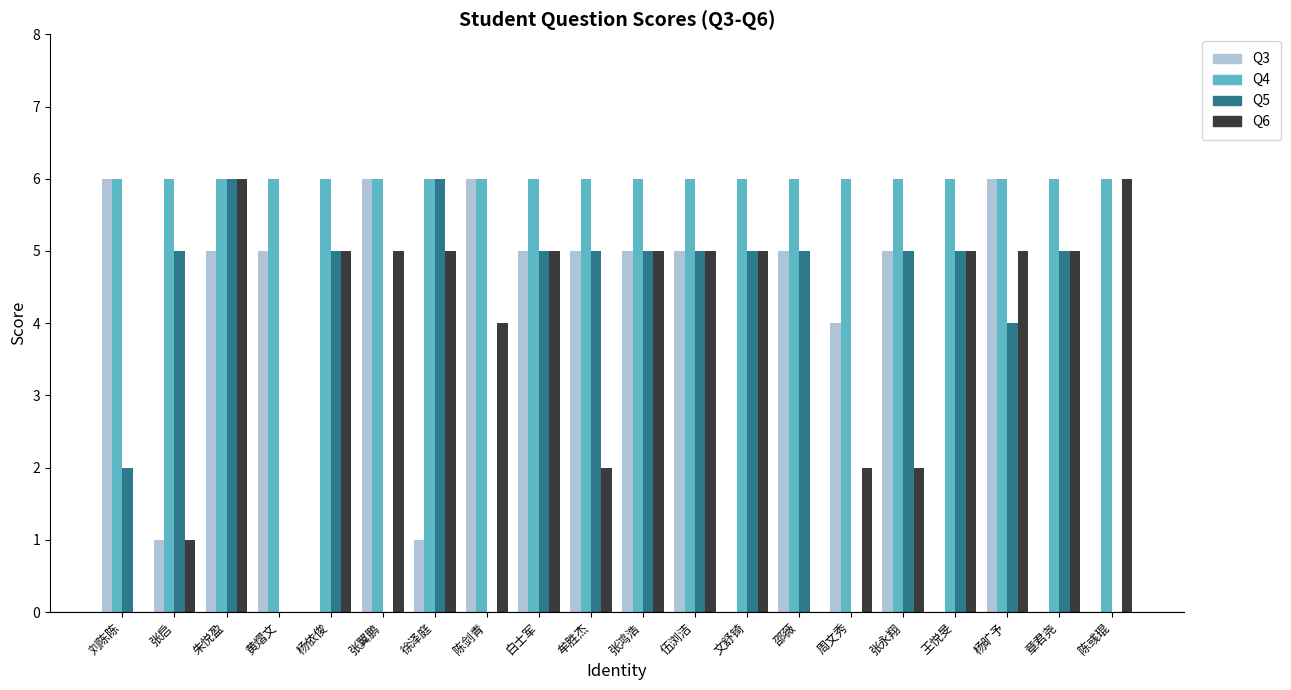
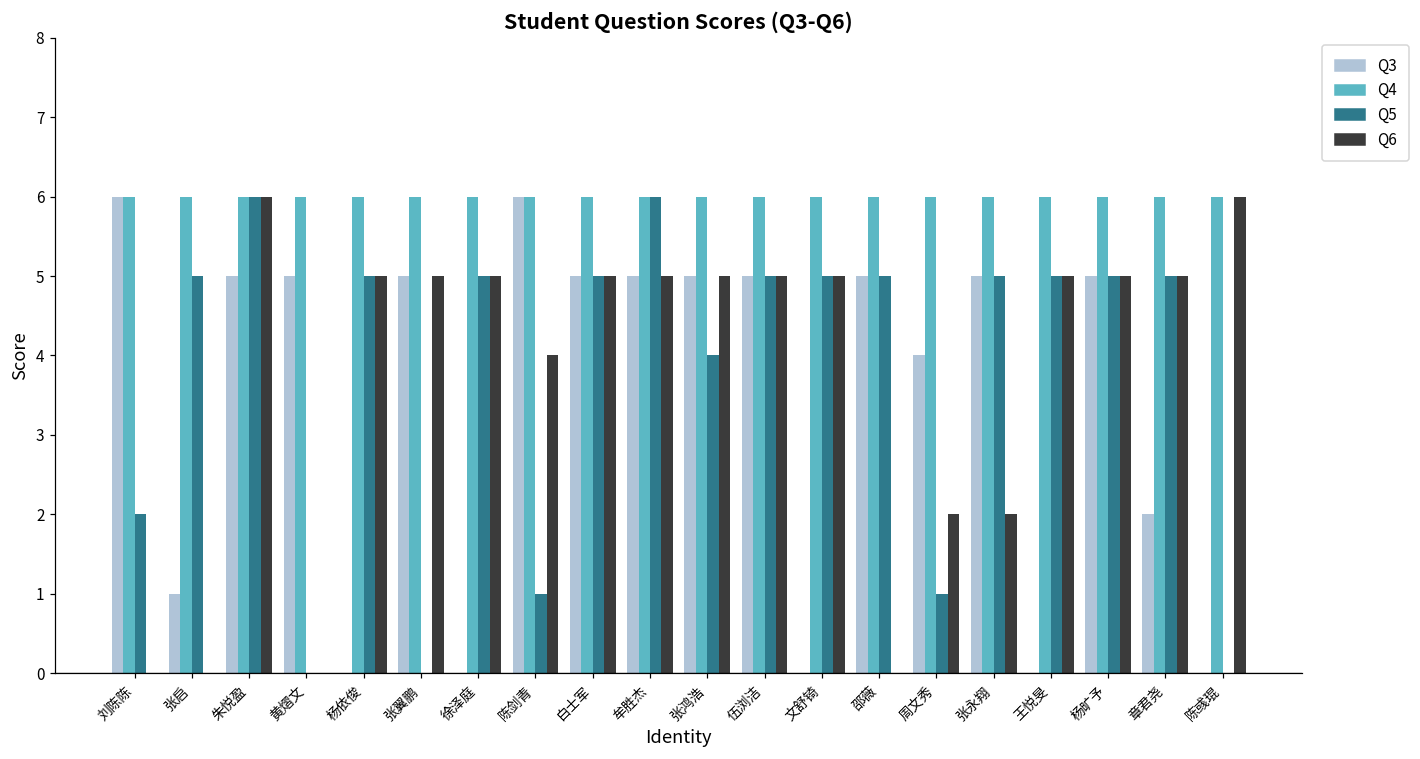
  {
    "Q3": {
      "刘陈陈": 6,
      "张启": 1,
      "朱悦盈": 5,
      "黄熠文": 5,
      "杨依俊": 0,
-     "张翼鹏": 6,
-     "徐泽庭": 1,
+     "张翼鹏": 5,
+     "徐泽庭": 0,
      "陈剑青": 6,
      "白士军": 5,
      "牟胜杰": 5,
      "张鸿浩": 5,
      "伍浏洁": 5,
      "文舒锜": 0,
      "邵薇": 5,
      "周文秀": 4,
      "张永翔": 5,
      "王悦旻": 0,
-     "杨旷予": 6,
-     "章君尧": 0,
+     "杨旷予": 5,
+     "章君尧": 2,
      "陈彧琨": 0
    },
    "Q4": {
      "刘陈陈": 6,
      "张启": 6,
      "朱悦盈": 6,
      "黄熠文": 6,
      "杨依俊": 6,
      "张翼鹏": 6,
      "徐泽庭": 6,
      "陈剑青": 6,
      "白士军": 6,
      "牟胜杰": 6,
      "张鸿浩": 6,
      "伍浏洁": 6,
      "文舒锜": 6,
      "邵薇": 6,
      "周文秀": 6,
      "张永翔": 6,
      "王悦旻": 6,
      "杨旷予": 6,
      "章君尧": 6,
      "陈彧琨": 6
    },
    "Q5": {
      "刘陈陈": 2,
      "张启": 5,
      "朱悦盈": 6,
      "黄熠文": 0,
      "杨依俊": 5,
      "张翼鹏": 0,
-     "徐泽庭": 6,
-     "陈剑青": 0,
+     "徐泽庭": 5,
+     "陈剑青": 1,
      "白士军": 5,
-     "牟胜杰": 5,
-     "张鸿浩": 5,
+     "牟胜杰": 6,
+     "张鸿浩": 4,
      "伍浏洁": 5,
      "文舒锜": 5,
      "邵薇": 5,
-     "周文秀": 0,
+     "周文秀": 1,
      "张永翔": 5,
      "王悦旻": 5,
-     "杨旷予": 4,
+     "杨旷予": 5,
      "章君尧": 5,
      "陈彧琨": 0
    },
    "Q6": {
      "刘陈陈": 0,
-     "张启": 1,
+     "张启": 0,
      "朱悦盈": 6,
      "黄熠文": 0,
      "杨依俊": 5,
      "张翼鹏": 5,
      "徐泽庭": 5,
      "陈剑青": 4,
      "白士军": 5,
-     "牟胜杰": 2,
+     "牟胜杰": 5,
      "张鸿浩": 5,
      "伍浏洁": 5,
      "文舒锜": 5,
      "邵薇": 0,
      "周文秀": 2,
      "张永翔": 2,
      "王悦旻": 5,
      "杨旷予": 5,
      "章君尧": 5,
      "陈彧琨": 6
    }
  }
